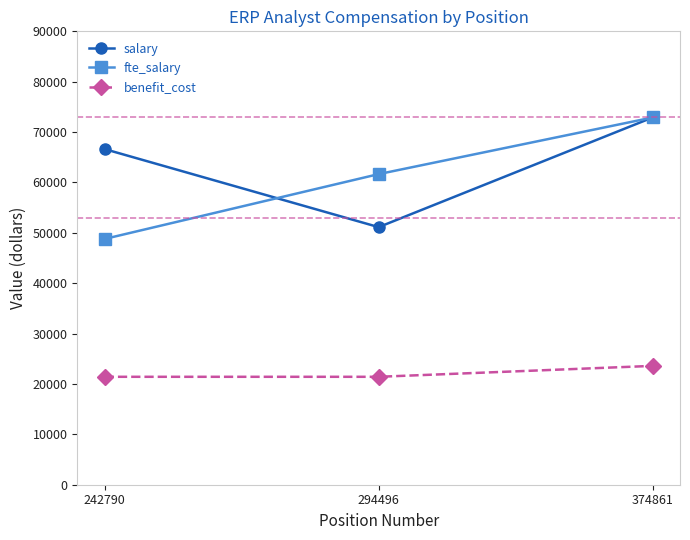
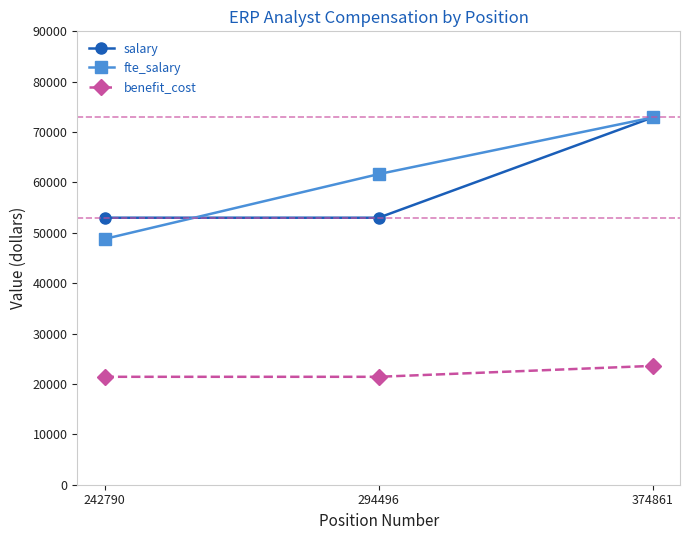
  {
    "salary": {
-     "242790": 67000,
-     "294496": 51000
+     "242790": 53000,
+     "294496": 53000
    },
    "fte_salary": {
      "242790": 49000,
      "294496": 62000
    },
    "benefit_cost": {
      "242790": 21000,
      "294496": 21000,
      "374861": 24000
    }
  }
